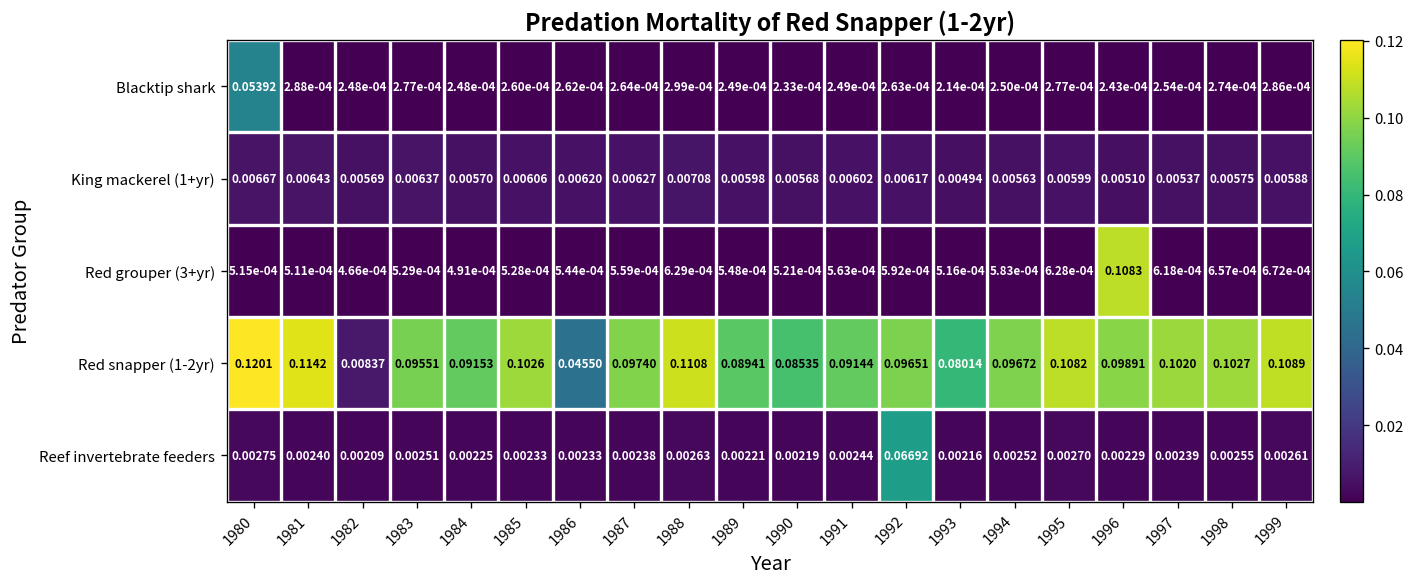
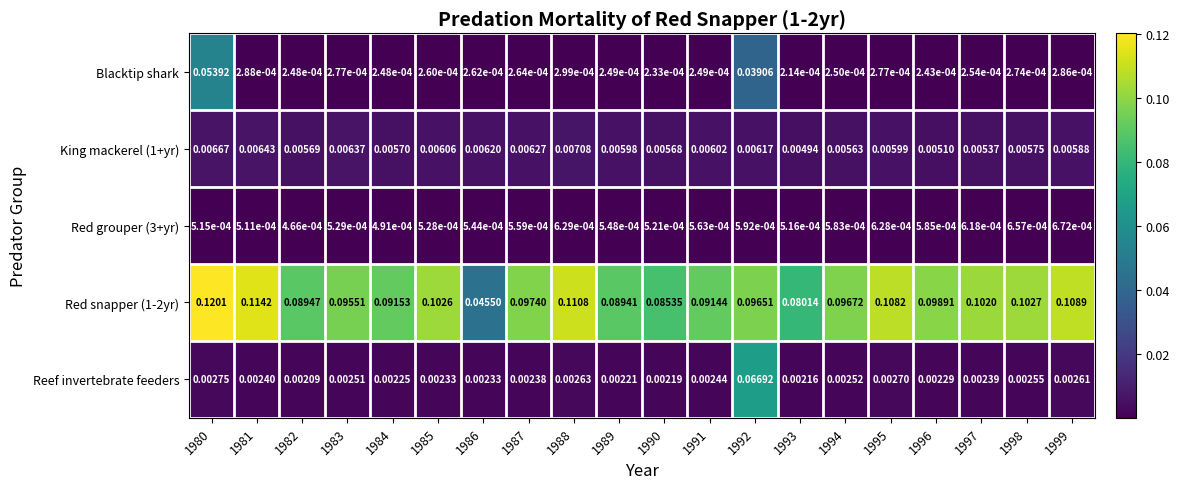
  {
    "Blacktip shark": {
      "1980": "0.05392",
      "1981": "2.88e-04",
      "1982": "2.48e-04",
      "1983": "2.77e-04",
      "1984": "2.48e-04",
      "1985": "2.60e-04",
      "1986": "2.62e-04",
      "1987": "2.64e-04",
      "1988": "2.99e-04",
      "1989": "2.49e-04",
      "1990": "2.33e-04",
      "1991": "2.49e-04",
-     "1992": "2.63e-04",
+     "1992": "0.03906",
      "1993": "2.14e-04",
      "1994": "2.50e-04",
      "1995": "2.77e-04",
      "1996": "2.43e-04",
      "1997": "2.54e-04",
      "1998": "2.74e-04",
      "1999": "2.86e-04"
    },
    "King mackerel (1+yr)": {
      "1980": "0.00667",
      "1981": "0.00643",
      "1982": "0.00569",
      "1983": "0.00637",
      "1984": "0.00570",
      "1985": "0.00606",
      "1986": "0.00620",
      "1987": "0.00627",
      "1988": "0.00708",
      "1989": "0.00598",
      "1990": "0.00568",
      "1991": "0.00602",
      "1992": "0.00617",
      "1993": "0.00494",
      "1994": "0.00563",
      "1995": "0.00599",
      "1996": "0.00510",
      "1997": "0.00537",
      "1998": "0.00575",
      "1999": "0.00588"
    },
    "Red grouper (3+yr)": {
      "1980": "5.15e-04",
      "1981": "5.11e-04",
      "1982": "4.66e-04",
      "1983": "5.29e-04",
      "1984": "4.91e-04",
      "1985": "5.28e-04",
      "1986": "5.44e-04",
      "1987": "5.59e-04",
      "1988": "6.29e-04",
      "1989": "5.48e-04",
      "1990": "5.21e-04",
      "1991": "5.63e-04",
      "1992": "5.92e-04",
      "1993": "5.16e-04",
      "1994": "5.83e-04",
      "1995": "6.28e-04",
-     "1996": "0.1083",
+     "1996": "5.85e-04",
      "1997": "6.18e-04",
      "1998": "6.57e-04",
      "1999": "6.72e-04"
    },
    "Red snapper (1-2yr)": {
      "1980": "0.1201",
      "1981": "0.1142",
-     "1982": "0.00837",
+     "1982": "0.08947",
      "1983": "0.09551",
      "1984": "0.09153",
      "1985": "0.1026",
      "1986": "0.04550",
      "1987": "0.09740",
      "1988": "0.1108",
      "1989": "0.08941",
      "1990": "0.08535",
      "1991": "0.09144",
      "1992": "0.09651",
      "1993": "0.08014",
      "1994": "0.09672",
      "1995": "0.1082",
      "1996": "0.09891",
      "1997": "0.1020",
      "1998": "0.1027",
      "1999": "0.1089"
    },
    "Reef invertebrate feeders": {
      "1980": "0.00275",
      "1981": "0.00240",
      "1982": "0.00209",
      "1983": "0.00251",
      "1984": "0.00225",
      "1985": "0.00233",
      "1986": "0.00233",
      "1987": "0.00238",
      "1988": "0.00263",
      "1989": "0.00221",
      "1990": "0.00219",
      "1991": "0.00244",
      "1992": "0.06692",
      "1993": "0.00216",
      "1994": "0.00252",
      "1995": "0.00270",
      "1996": "0.00229",
      "1997": "0.00239",
      "1998": "0.00255",
      "1999": "0.00261"
    }
  }
